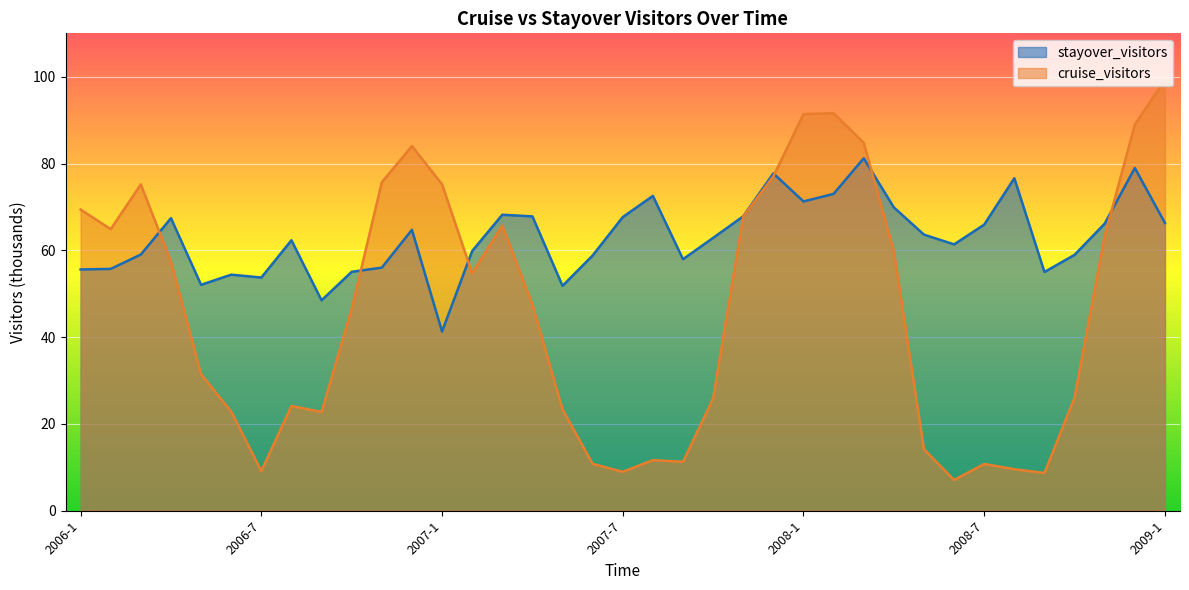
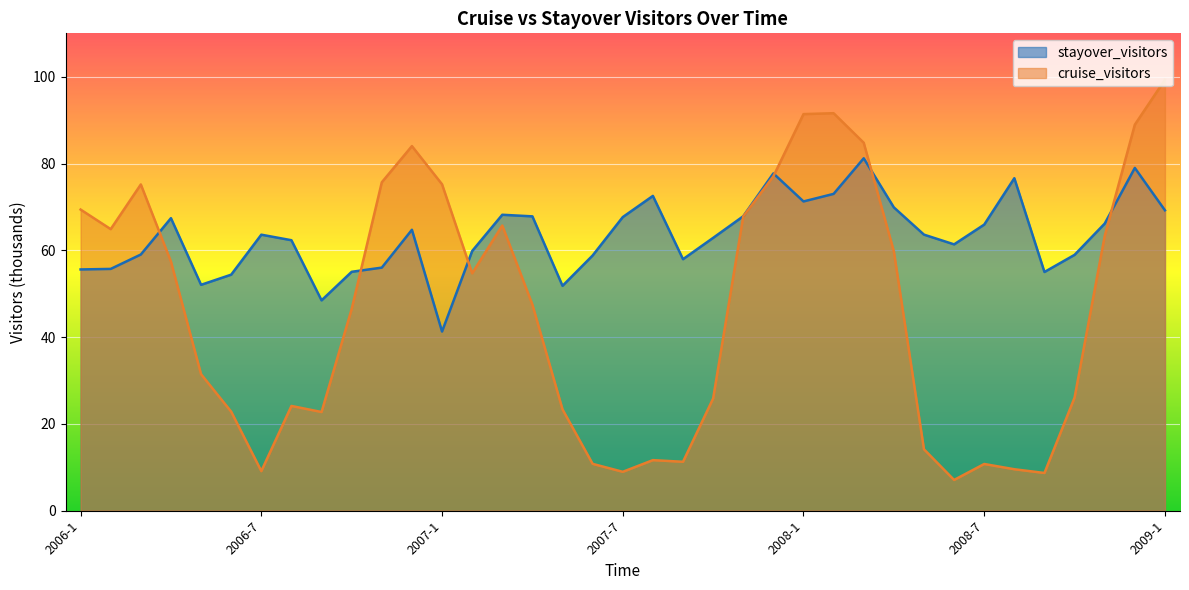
  {
    "stayover_visitors": {
      "2006-1": 56,
-     "2006-7": 54,
+     "2006-7": 64,
      "2007-1": 41,
      "2007-7": 68,
      "2008-1": 71,
      "2008-7": 66,
-     "2009-1": 66
+     "2009-1": 69
    },
    "cruise_visitors": {
      "2006-1": 69,
      "2006-7": 9,
      "2007-1": 75,
      "2007-7": 9,
      "2008-1": 91,
      "2008-7": 11
    }
  }
